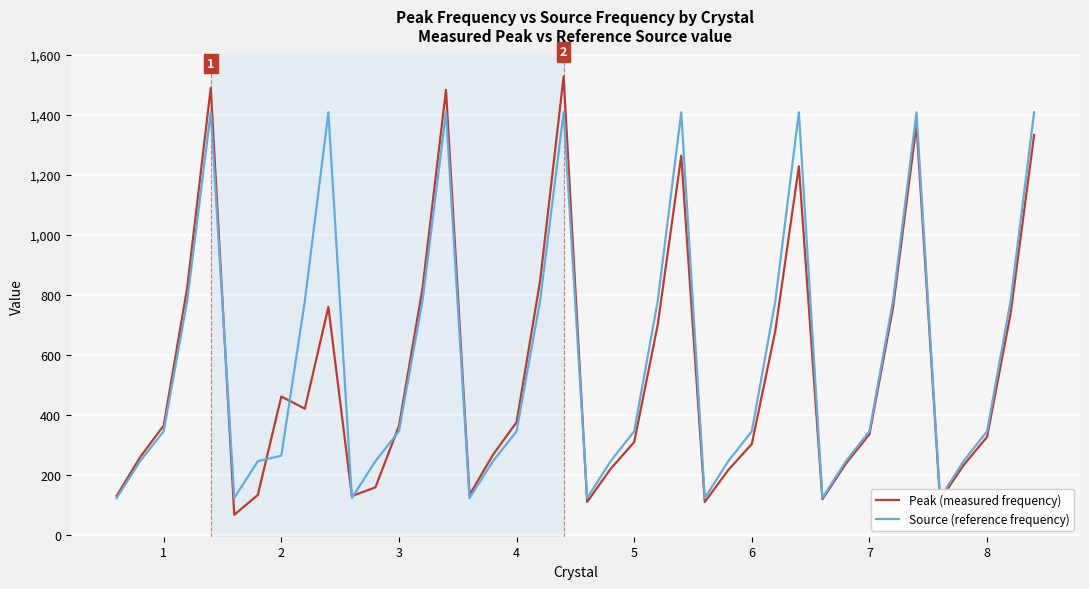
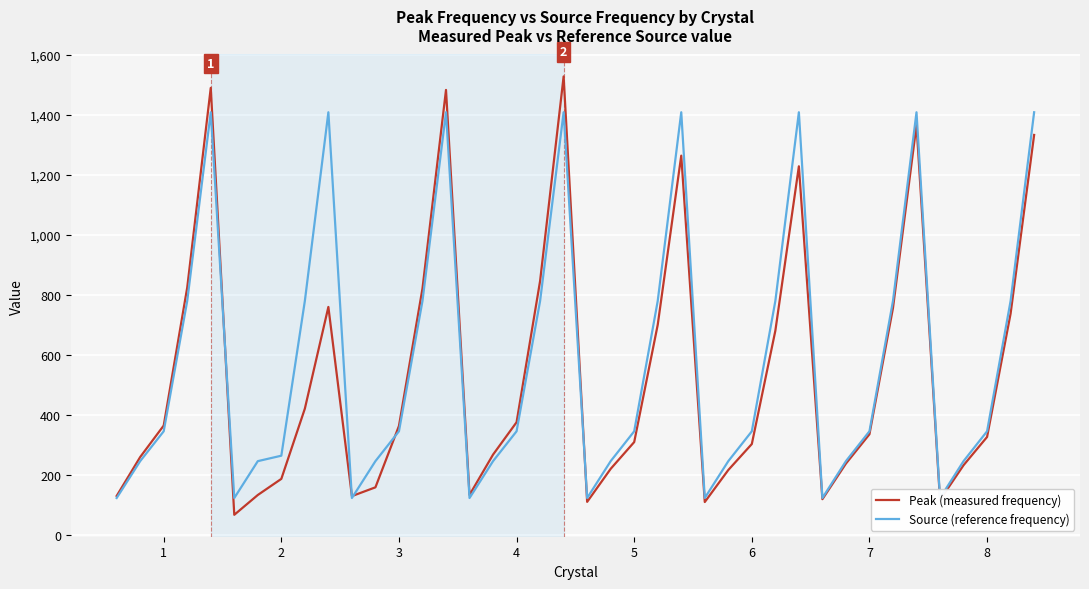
  {
    "Peak (measured frequency)": {
-     "2": 460,
+     "2": 190,
      "7": 330
    },
    "Source (reference frequency)": {
      "2": 260,
      "7": 340
    }
  }
